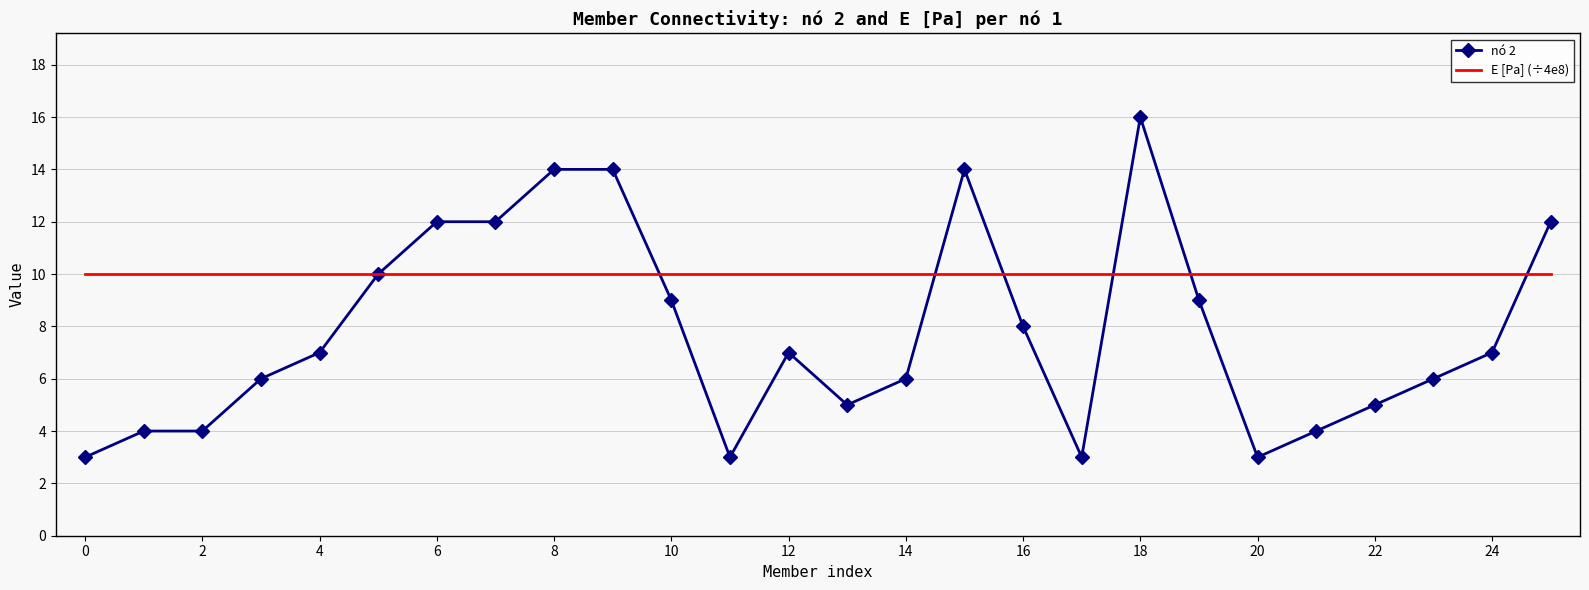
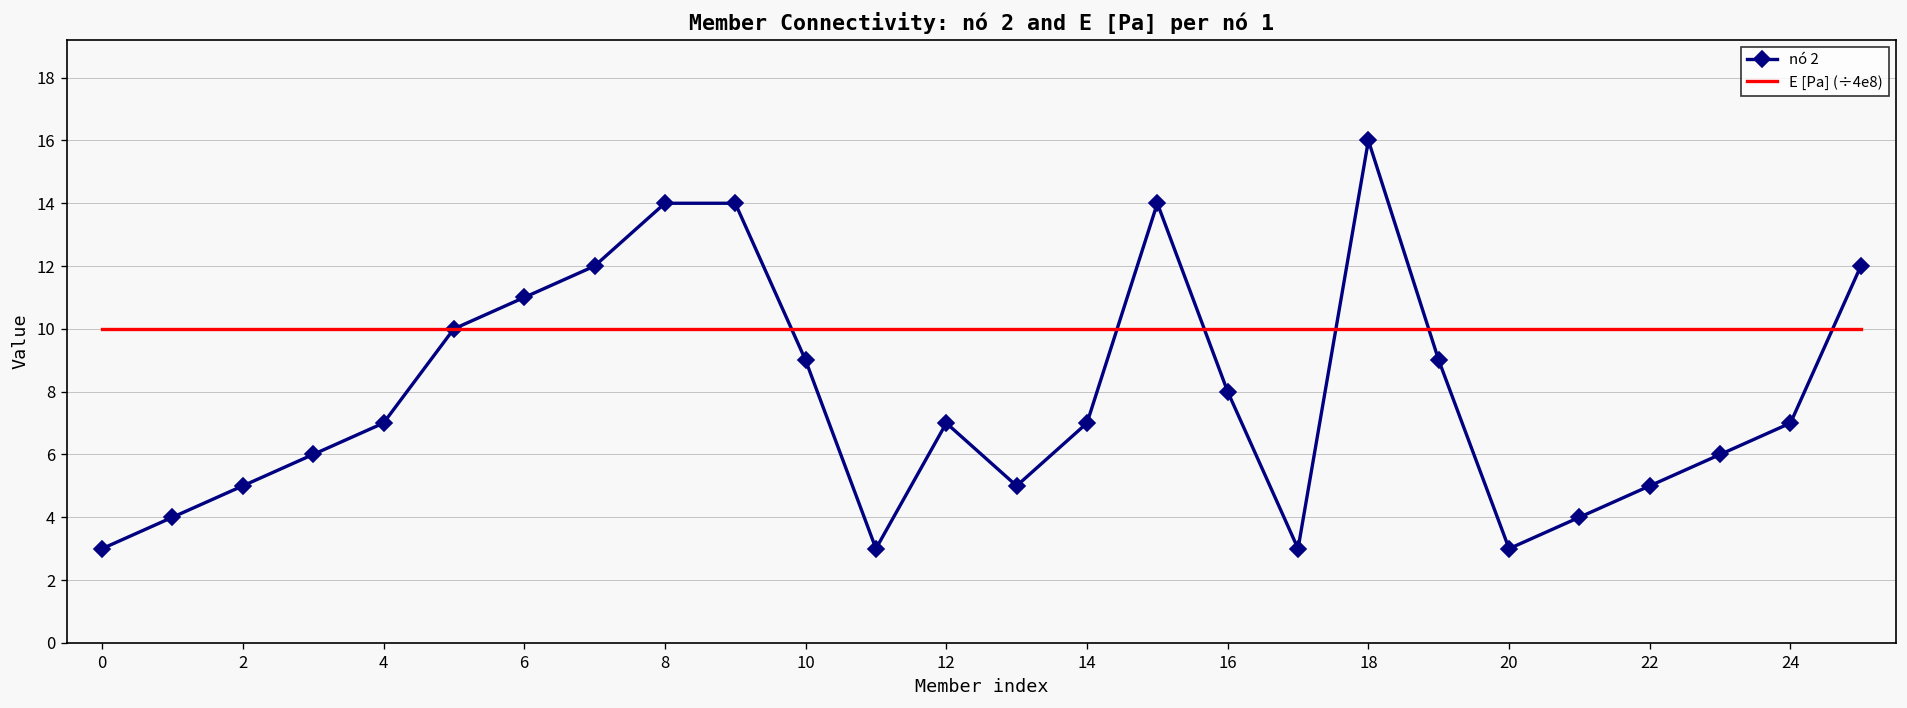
  {
    "nó 2": {
      "0": 3,
-     "2": 4,
+     "2": 5,
      "4": 7,
-     "6": 12,
+     "6": 11,
      "8": 14,
      "10": 9,
      "12": 7,
-     "14": 6,
+     "14": 7,
      "16": 8,
      "18": 16,
      "20": 3,
      "22": 5,
      "24": 7
    },
    "E [Pa] (÷4e8)": {
      "0": 10,
      "2": 10,
      "4": 10,
      "6": 10,
      "8": 10,
      "10": 10,
      "12": 10,
      "14": 10,
      "16": 10,
      "18": 10,
      "20": 10,
      "22": 10,
      "24": 10
    }
  }
